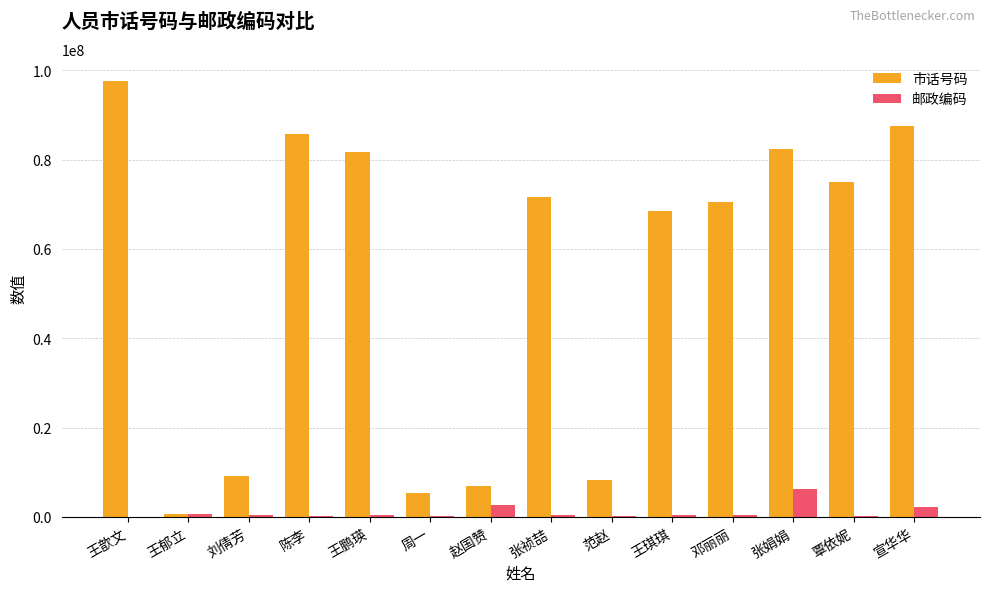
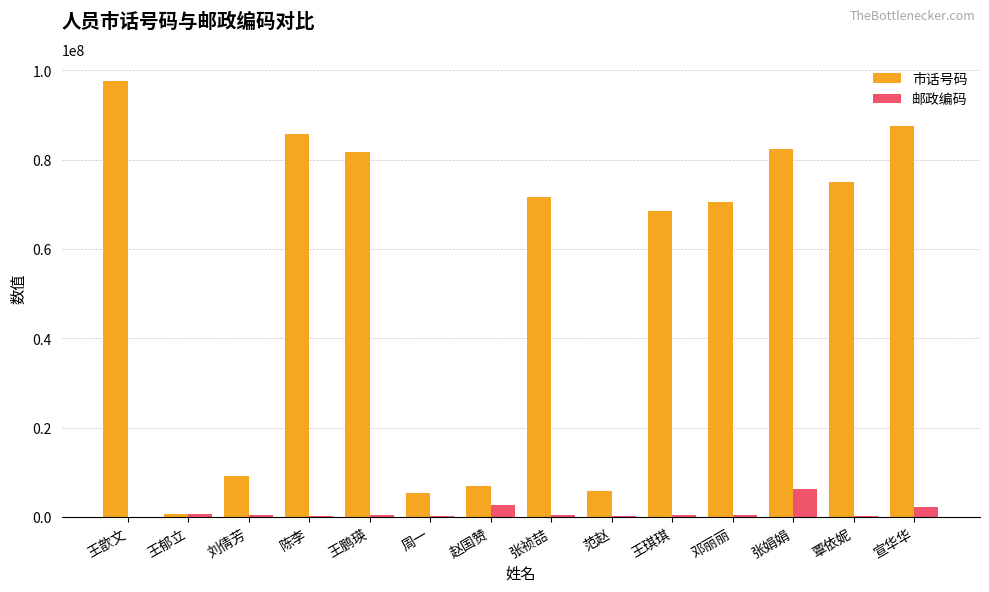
  {
    "市话号码": {
      "王歆文": 98000000,
      "王郁立": 1000000,
      "刘倩芳": 9000000,
      "陈李": 86000000,
      "王鹏瑛": 82000000,
      "周一": 5000000,
      "赵国赞": 7000000,
      "张祯喆": 72000000,
-     "范赵": 8000000,
+     "范赵": 6000000,
      "王琪琪": 69000000,
      "邓丽丽": 71000000,
      "张娟娟": 82000000,
      "覃依妮": 75000000,
      "宣华华": 88000000
    },
    "邮政编码": {
      "王郁立": 1000000,
      "赵国赞": 3000000,
      "张娟娟": 6000000,
      "宣华华": 2000000
    }
  }
